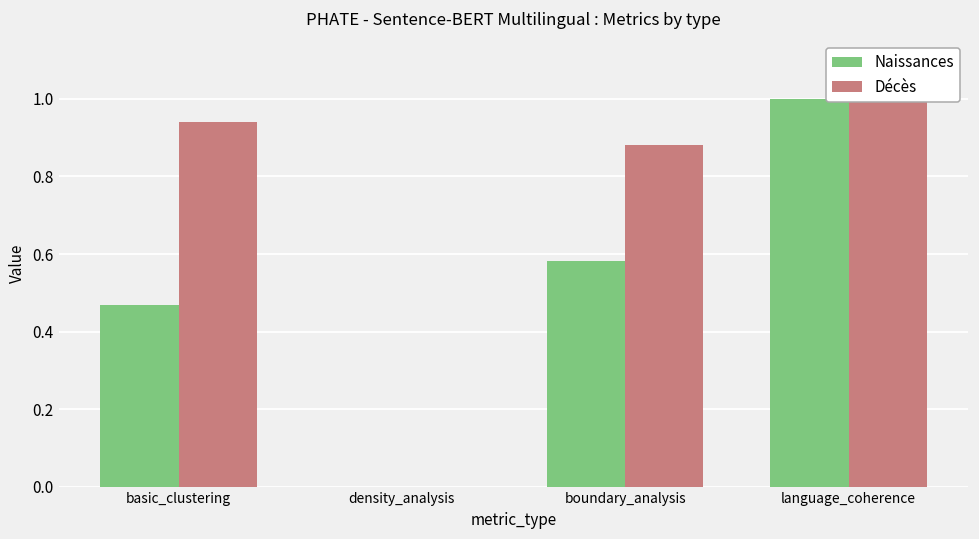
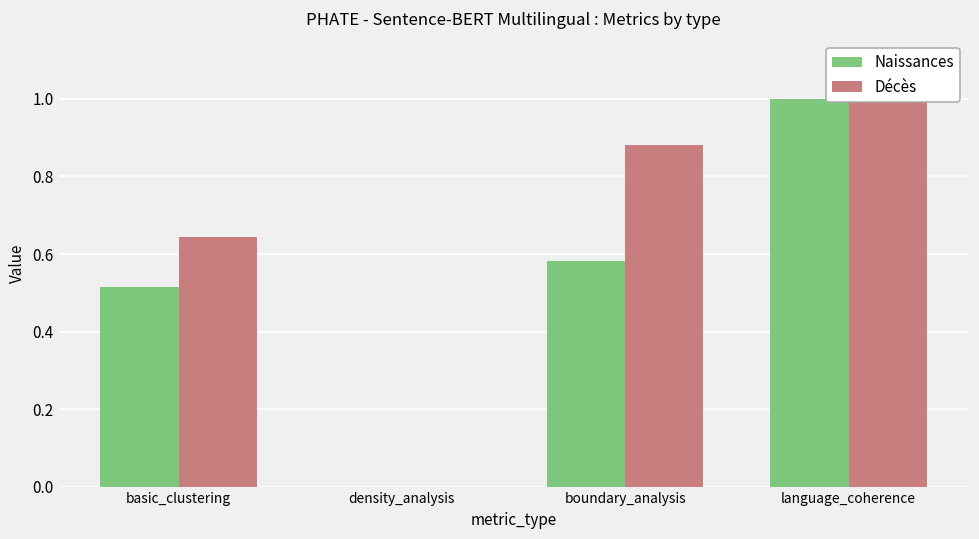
  {
    "Naissances": {
-     "basic_clustering": 0.47,
+     "basic_clustering": 0.52,
      "density_analysis": 0.00,
      "boundary_analysis": 0.58,
      "language_coherence": 1.00
    },
    "Décès": {
-     "basic_clustering": 0.94,
+     "basic_clustering": 0.64,
      "density_analysis": 0.00,
      "boundary_analysis": 0.88
    }
  }
